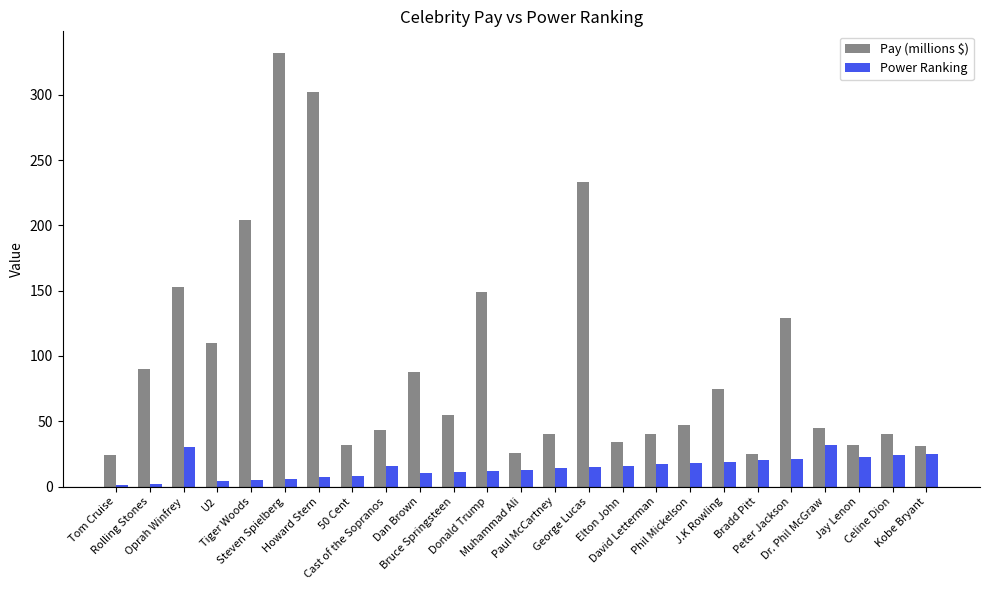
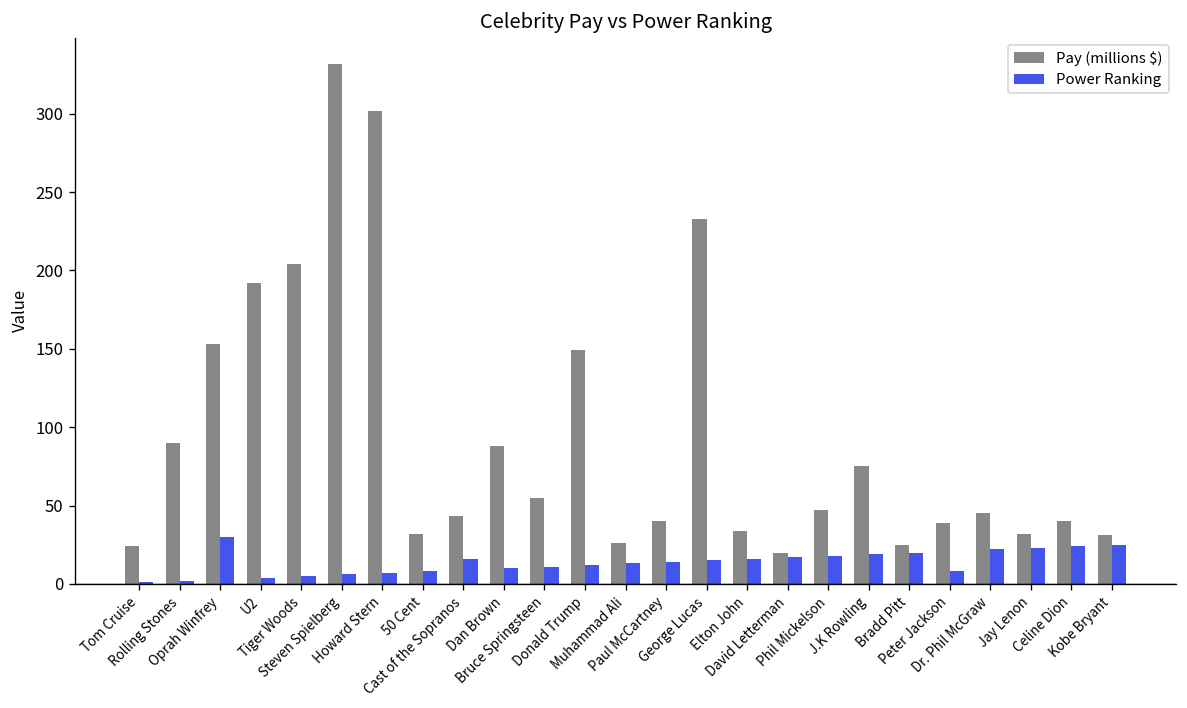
  {
    "Pay (millions $)": {
      "Tom Cruise": 24,
      "Rolling Stones": 90,
      "Oprah Winfrey": 153,
-     "U2": 110,
+     "U2": 192,
      "Tiger Woods": 204,
      "Steven Spielberg": 332,
      "Howard Stern": 302,
      "50 Cent": 32,
      "Cast of the Sopranos": 43,
      "Dan Brown": 88,
      "Bruce Springsteen": 55,
      "Donald Trump": 149,
      "Muhammad Ali": 26,
      "Paul McCartney": 40,
      "George Lucas": 233,
      "Elton John": 34,
-     "David Letterman": 40,
+     "David Letterman": 20,
      "Phil Mickelson": 47,
      "J.K Rowling": 75,
      "Bradd Pitt": 25,
-     "Peter Jackson": 129,
+     "Peter Jackson": 39,
      "Dr. Phil McGraw": 45,
      "Jay Lenon": 32,
      "Celine Dion": 40,
      "Kobe Bryant": 31
    },
    "Power Ranking": {
      "Rolling Stones": 2,
      "Oprah Winfrey": 30,
      "U2": 4,
      "Tiger Woods": 5,
      "Steven Spielberg": 6,
      "Howard Stern": 7,
      "50 Cent": 8,
      "Cast of the Sopranos": 16,
      "Dan Brown": 10,
      "Bruce Springsteen": 11,
      "Donald Trump": 12,
      "Muhammad Ali": 13,
      "Paul McCartney": 14,
      "George Lucas": 15,
      "Elton John": 16,
      "David Letterman": 17,
      "Phil Mickelson": 18,
      "J.K Rowling": 19,
      "Bradd Pitt": 20,
-     "Peter Jackson": 21,
-     "Dr. Phil McGraw": 32,
+     "Peter Jackson": 8,
+     "Dr. Phil McGraw": 22,
      "Jay Lenon": 23,
      "Celine Dion": 24,
      "Kobe Bryant": 25
    }
  }
